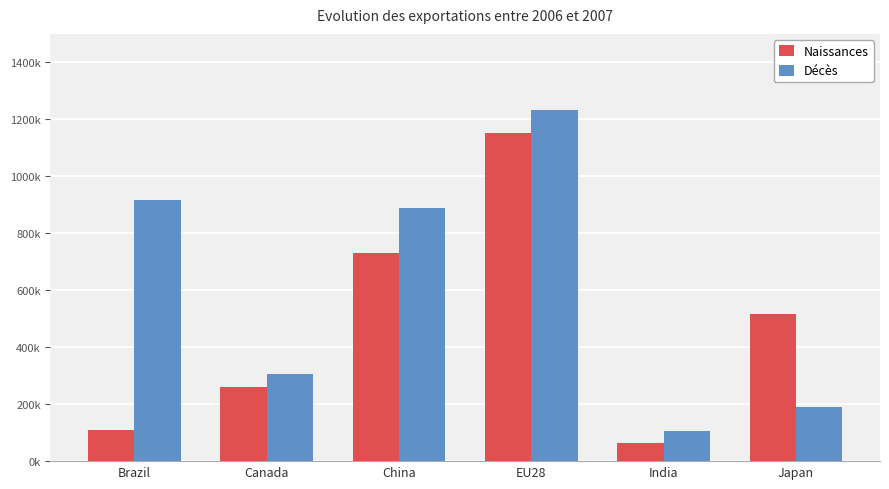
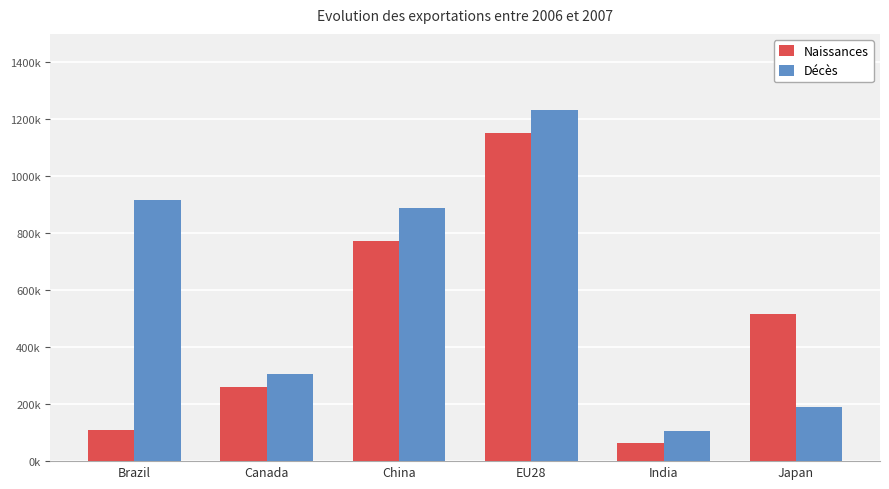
  {
    "Naissances": {
      "Brazil": 110000,
      "Canada": 260000,
-     "China": 730000,
+     "China": 770000,
      "EU28": 1150000,
      "India": 60000,
      "Japan": 520000
    },
    "Décès": {
      "Brazil": 920000,
      "Canada": 310000,
      "China": 890000,
      "EU28": 1230000,
      "India": 110000,
      "Japan": 190000
    }
  }
